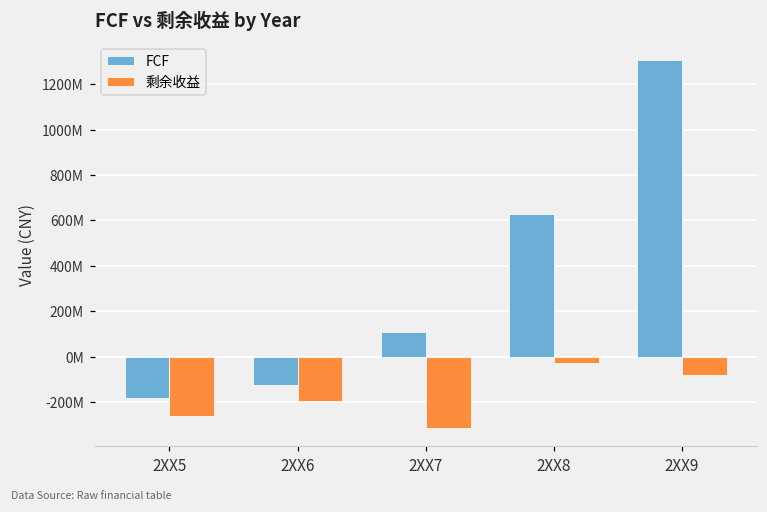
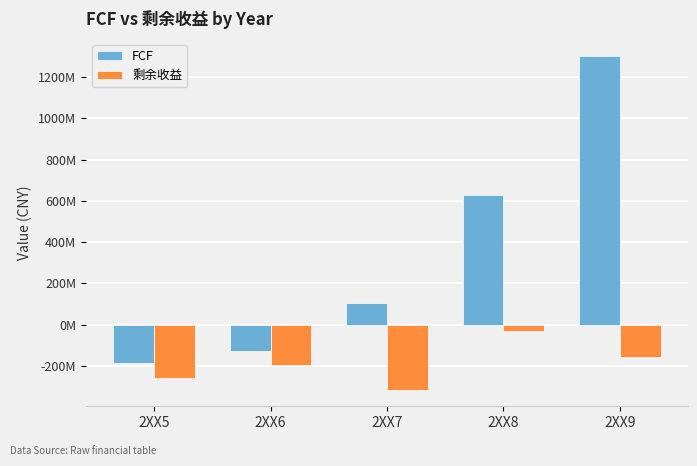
  {
    "FCF": {
      "2XX5": -180000000,
      "2XX6": -130000000,
      "2XX7": 110000000,
      "2XX8": 630000000,
      "2XX9": 1300000000
    },
    "剩余收益": {
      "2XX5": -260000000,
      "2XX6": -190000000,
      "2XX7": -310000000,
      "2XX8": -30000000,
-     "2XX9": -80000000
+     "2XX9": -150000000
    }
  }
